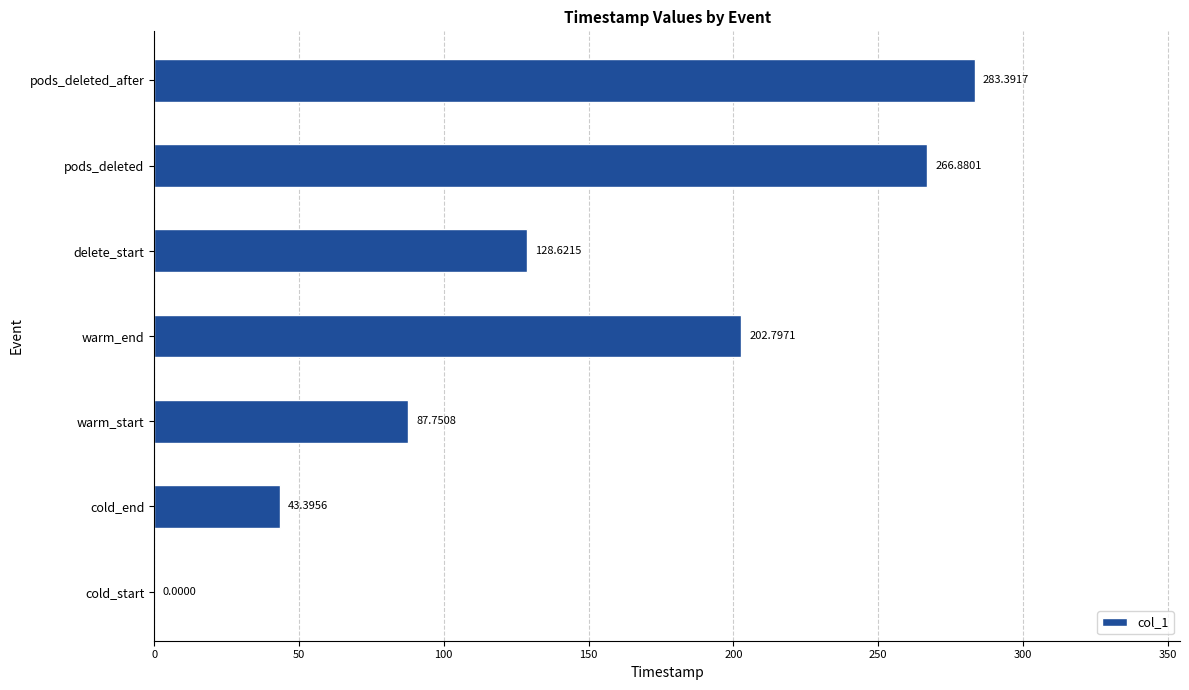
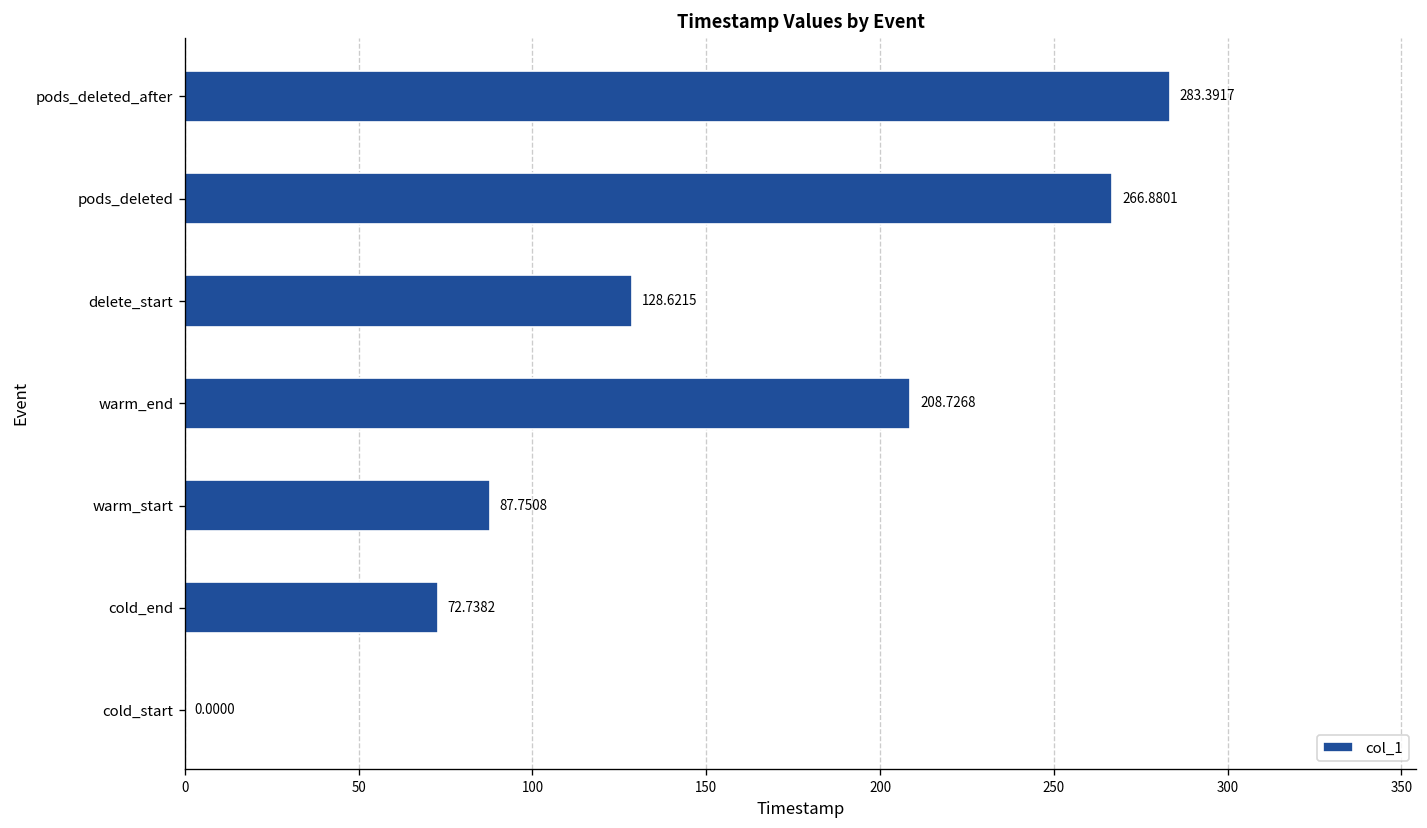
  {
    "pods_deleted_after": 283.3917,
    "pods_deleted": 266.8801,
    "delete_start": 128.6215,
-   "warm_end": 202.7971,
+   "warm_end": 208.7268,
    "warm_start": 87.7508,
-   "cold_end": 43.3956,
+   "cold_end": 72.7382,
    "cold_start": 0.0000
  }
